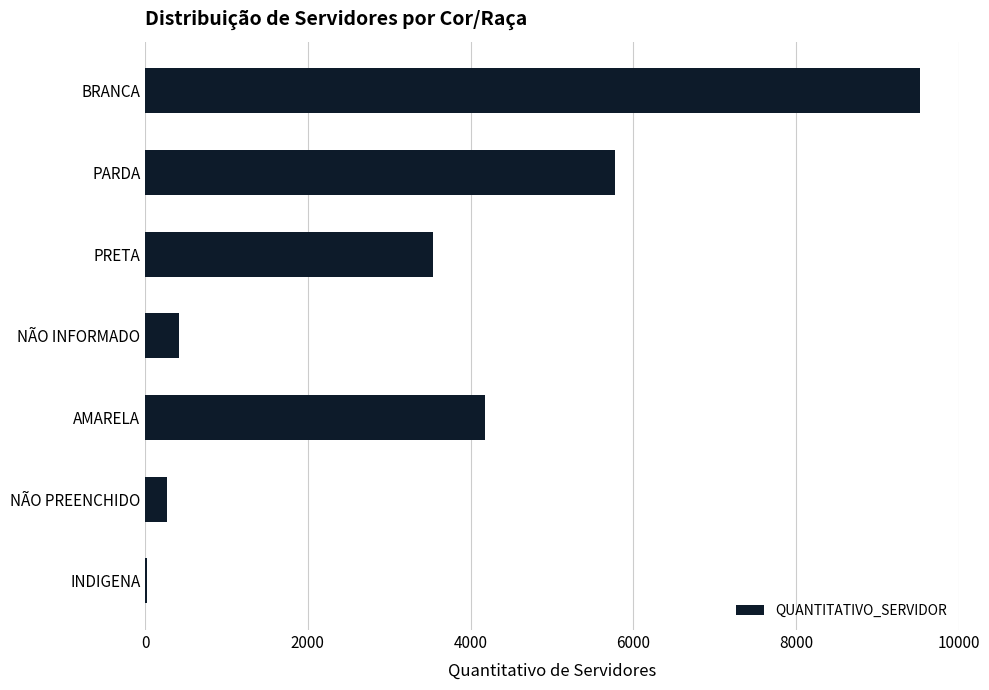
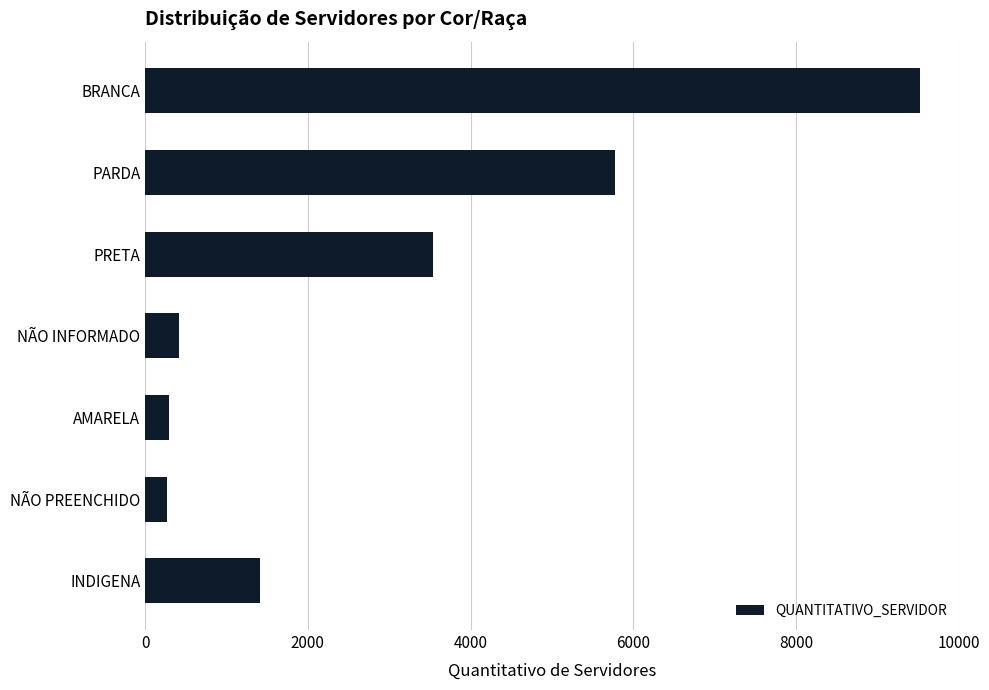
  {
    "BRANCA": 9500,
    "PARDA": 5800,
    "PRETA": 3500,
    "NÃO INFORMADO": 400,
-   "AMARELA": 4200,
+   "AMARELA": 300,
    "NÃO PREENCHIDO": 300,
-   "INDIGENA": 0
+   "INDIGENA": 1400
  }
